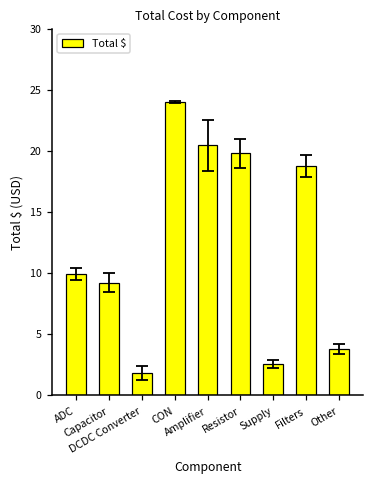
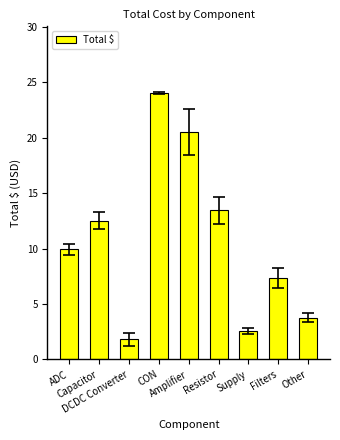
  {
    "Total $": {
      "ADC": 9.9,
-     "Capacitor": 9.2,
+     "Capacitor": 12.5,
      "DCDC Converter": 1.8,
      "CON": 24.0,
      "Amplifier": 20.5,
-     "Resistor": 19.8,
+     "Resistor": 13.4,
      "Supply": 2.6,
-     "Filters": 18.8,
+     "Filters": 7.3,
      "Other": 3.8
    }
  }
